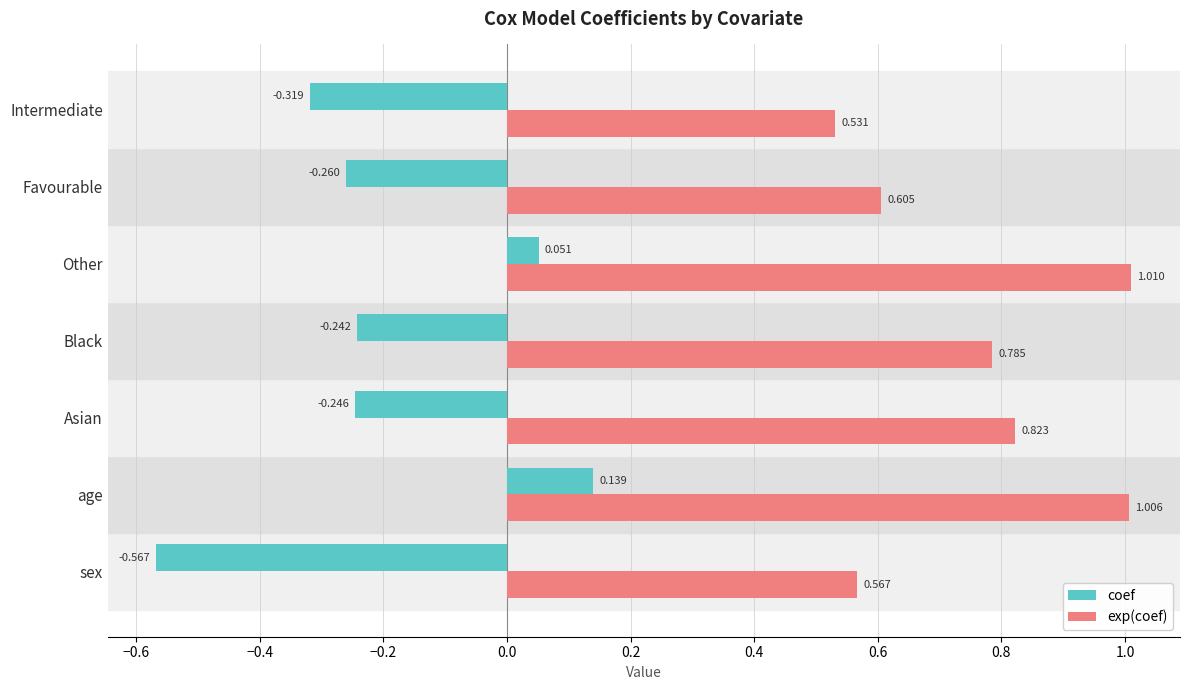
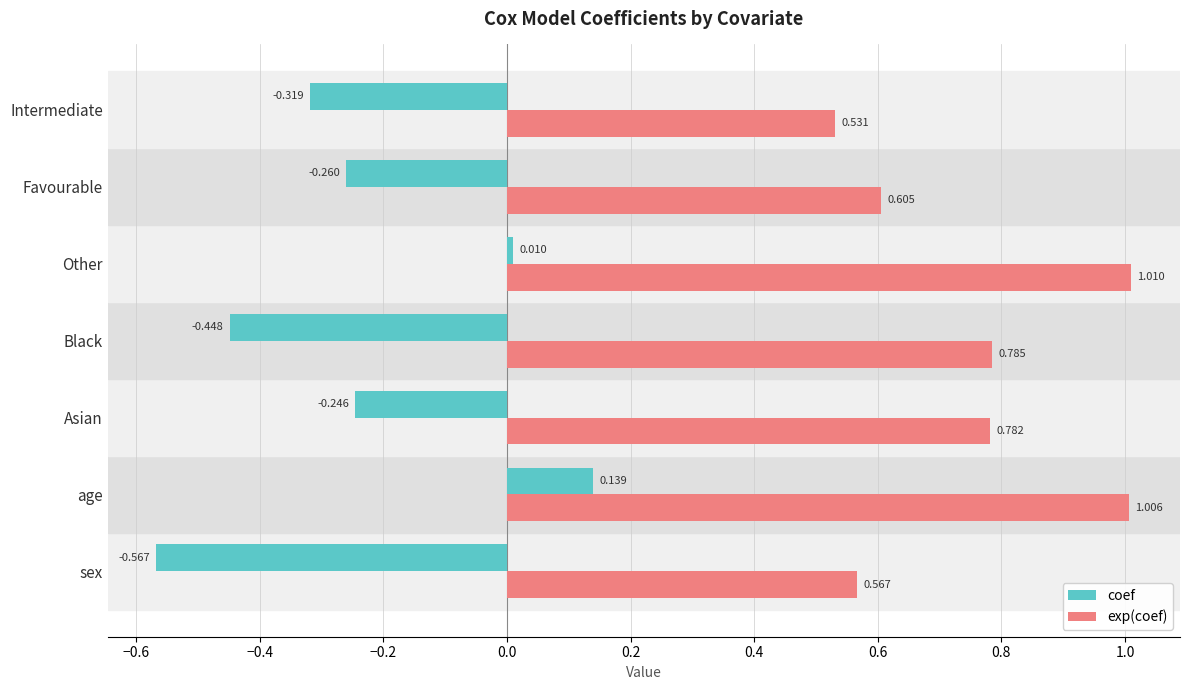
  {
    "coef": {
      "Intermediate": -0.319,
      "Favourable": -0.260,
-     "Other": 0.051,
-     "Black": -0.242,
+     "Other": 0.010,
+     "Black": -0.448,
      "Asian": -0.246,
      "age": 0.139,
      "sex": -0.567
    },
    "exp(coef)": {
      "Intermediate": 0.531,
      "Favourable": 0.605,
      "Other": 1.010,
      "Black": 0.785,
-     "Asian": 0.823,
+     "Asian": 0.782,
      "age": 1.006,
      "sex": 0.567
    }
  }
